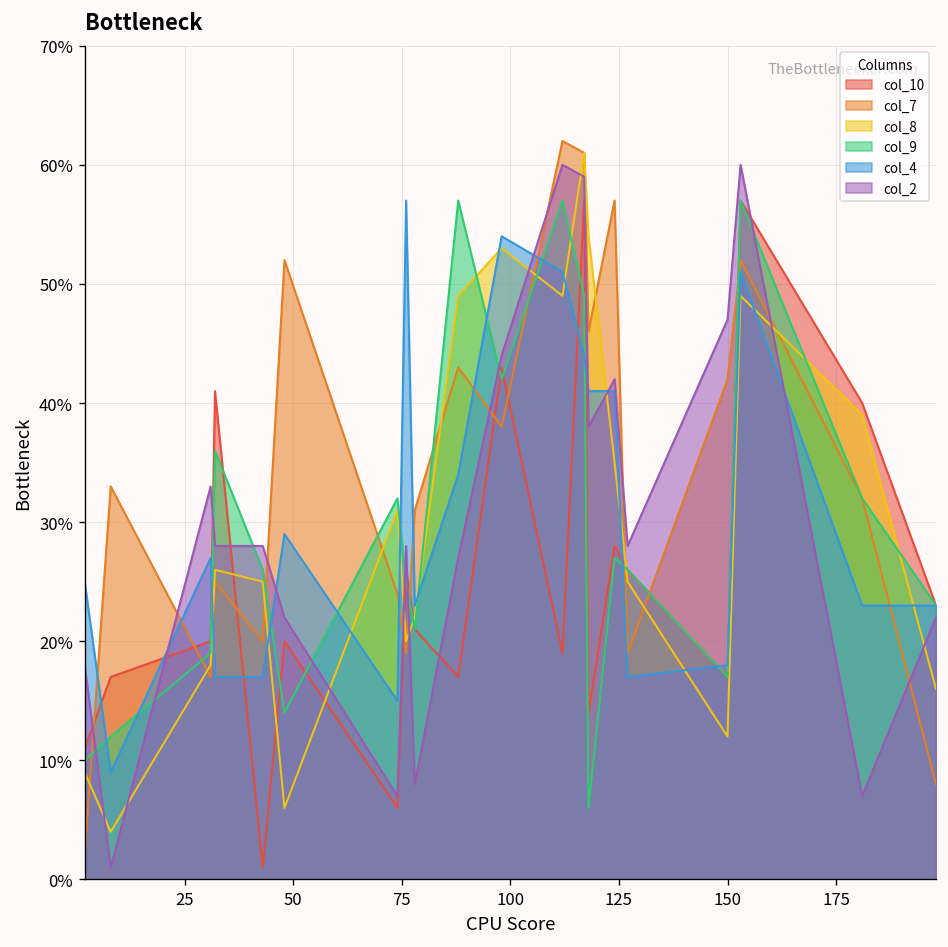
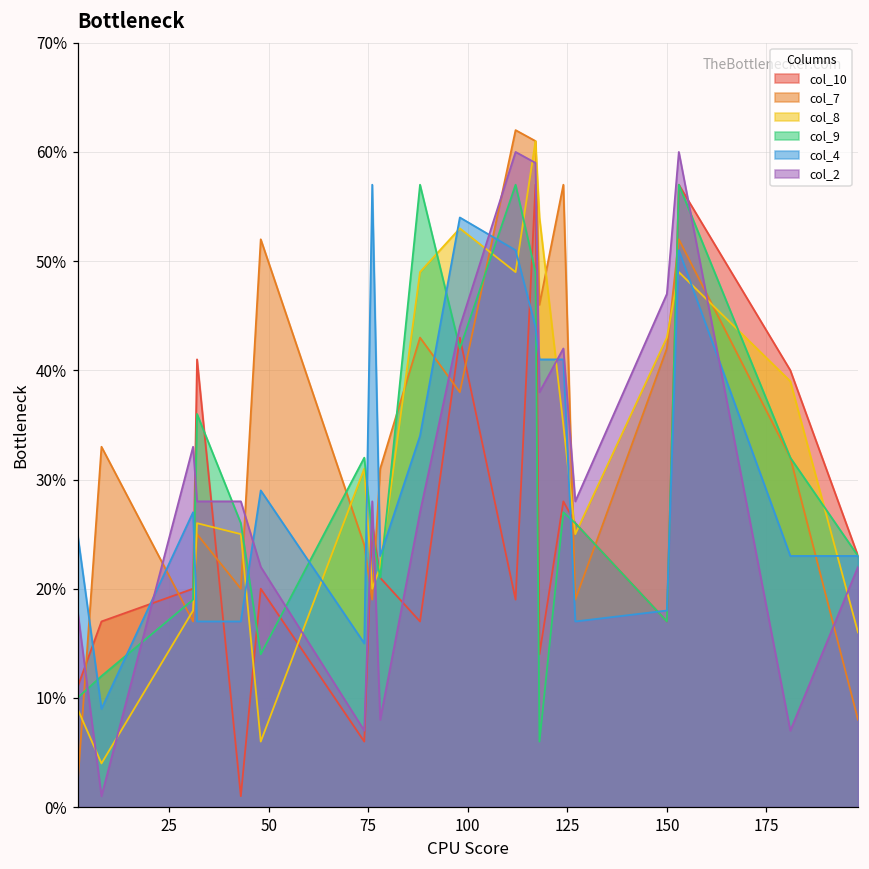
  {
    "col_8": {
-     "150": "12%"
+     "150": "43%"
    },
    "col_4": {
      "150": "18%"
    },
    "col_2": {
      "150": "47%"
    }
  }
